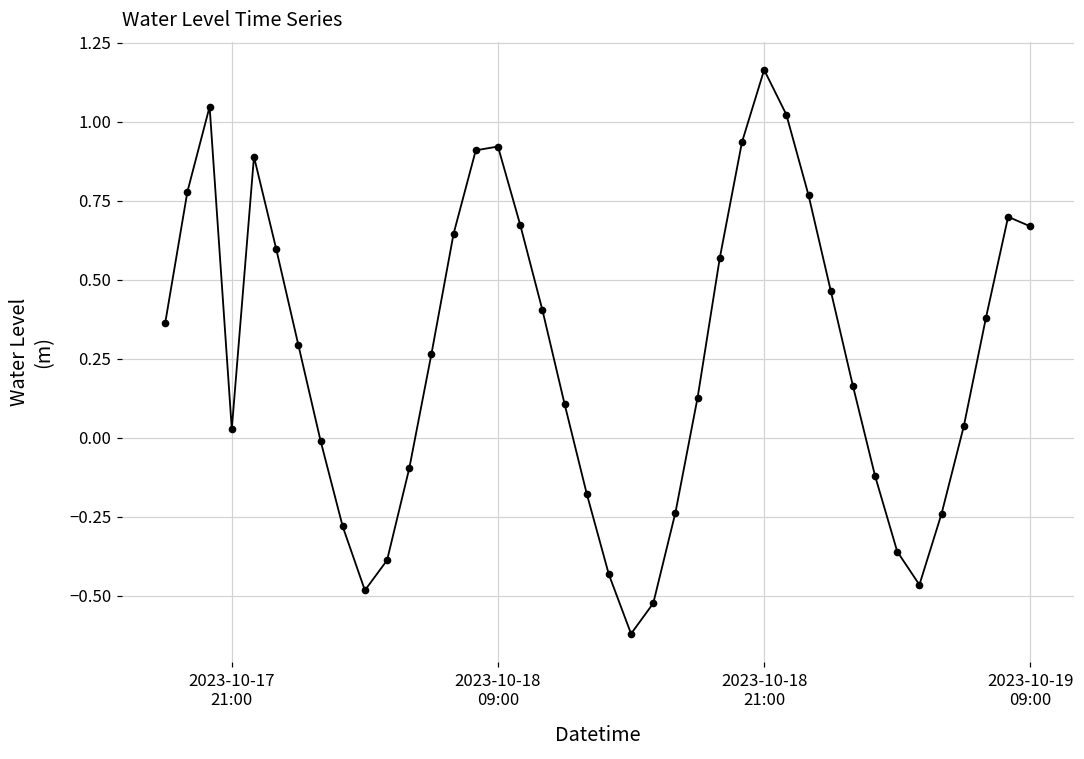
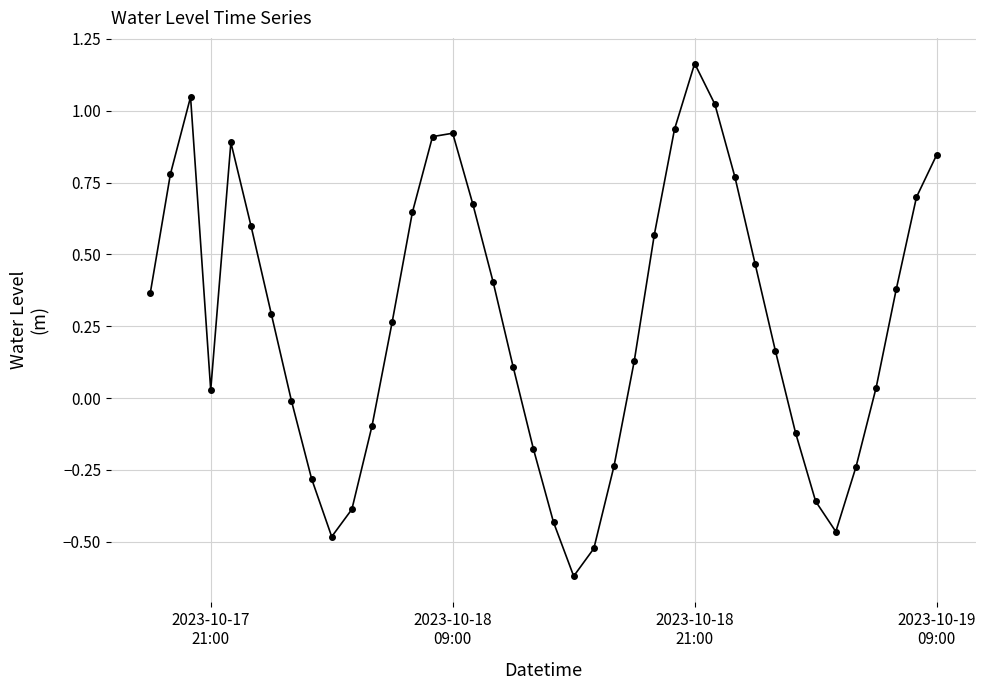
  {
    "2023-10-17 21:00": 0.03,
    "2023-10-18 09:00": 0.92,
    "2023-10-18 21:00": 1.16,
-   "2023-10-19 09:00": 0.67
+   "2023-10-19 09:00": 0.85
  }
